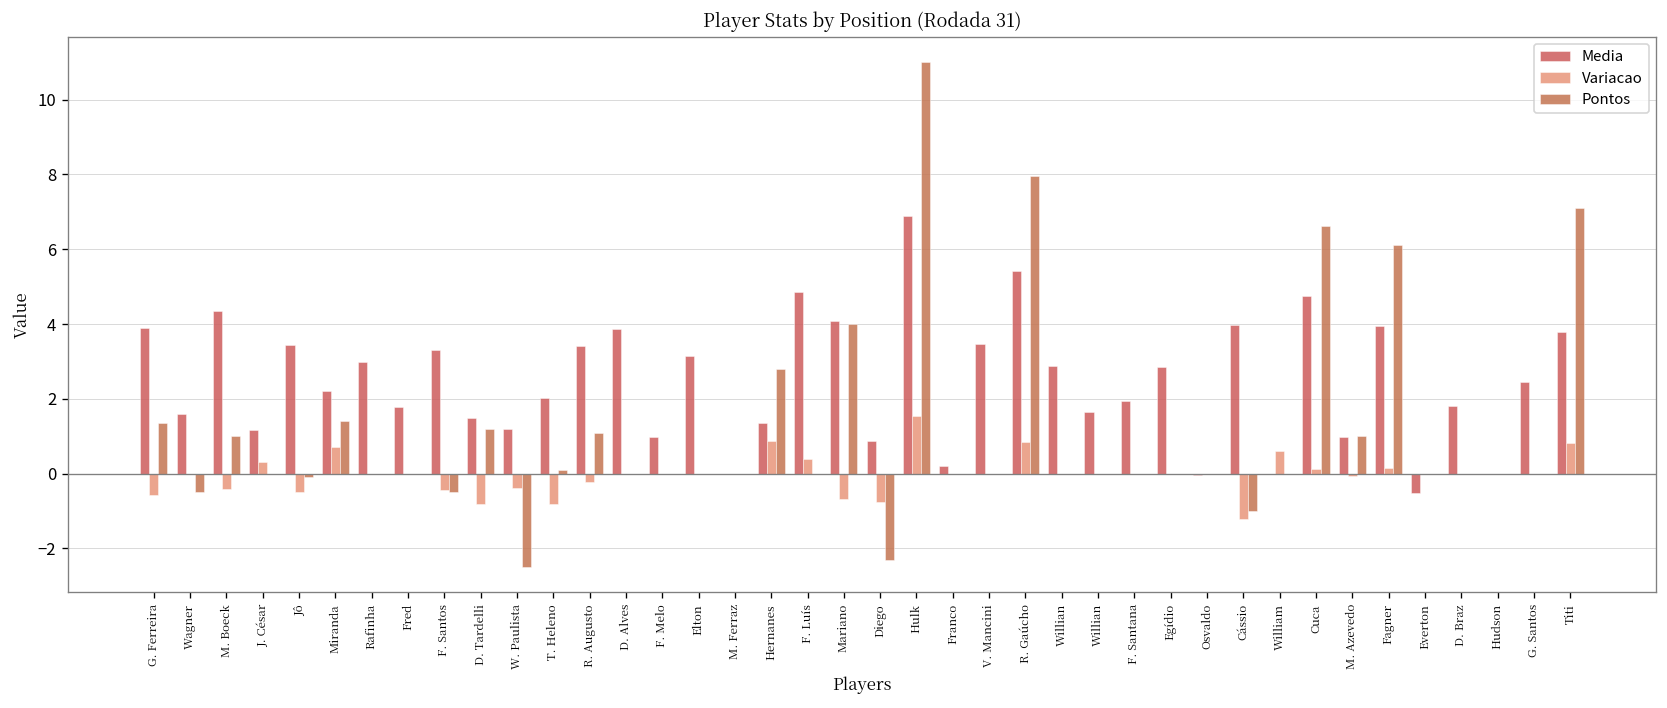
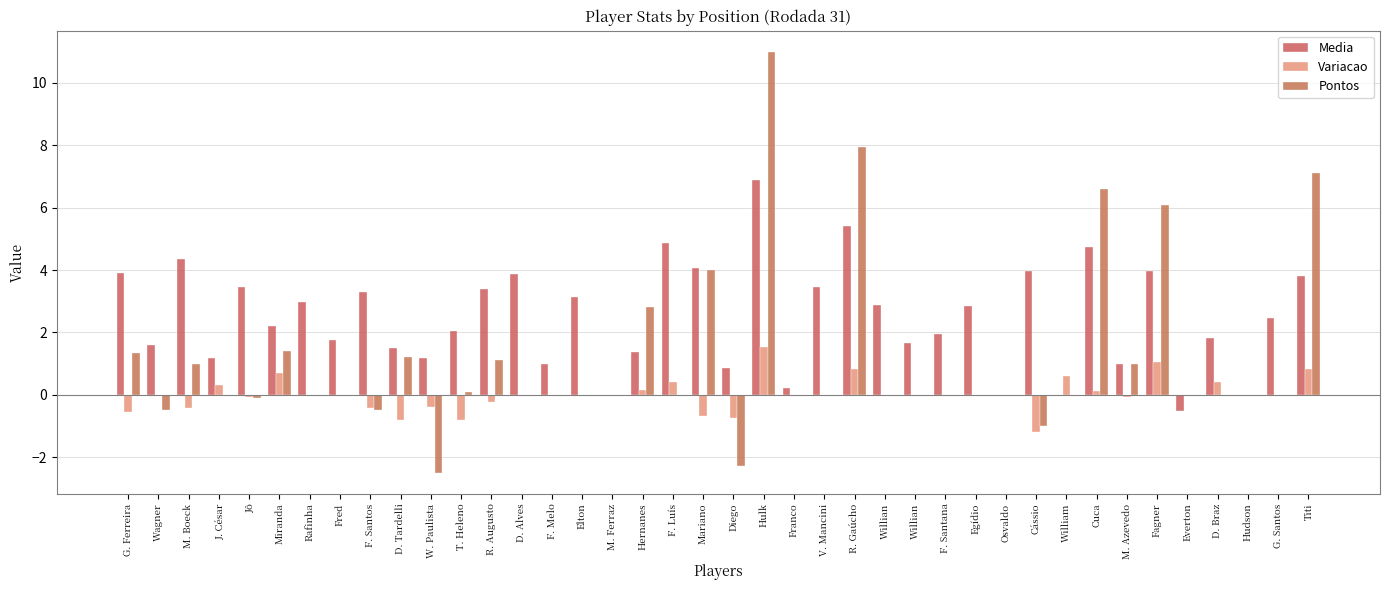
  {
    "Variacao": {
      "G. Ferreira": -0.6,
      "M. Boeck": -0.4,
      "J. César": 0.3,
-     "Jô": -0.5,
+     "Jô": -0.1,
      "Miranda": 0.7,
      "Rafinha": 0.0,
      "Fred": 0.0,
      "F. Santos": -0.4,
      "D. Tardelli": -0.8,
      "W. Paulista": -0.4,
      "T. Heleno": -0.8,
      "R. Augusto": -0.2,
      "D. Alves": 0.0,
      "F. Melo": 0.0,
      "Elton": 0.0,
      "M. Ferraz": 0.0,
-     "Hernanes": 0.9,
+     "Hernanes": 0.2,
      "F. Luís": 0.4,
      "Mariano": -0.7,
      "Diego": -0.8,
      "Hulk": 1.5,
      "Franco": 0.0,
      "V. Mancini": 0.0,
      "R. Gaúcho": 0.8,
      "F. Santana": 0.0,
      "Egídio": 0.0,
      "Osvaldo": 0.0,
      "Cássio": -1.2,
      "William": 0.6,
      "Cuca": 0.1,
-     "Fagner": 0.2,
+     "Fagner": 1.0,
      "Everton": 0.0,
-     "D. Braz": 0.0,
+     "D. Braz": 0.4,
      "Hudson": 0.0,
      "G. Santos": 0.0,
      "Titi": 0.8
    }
  }
